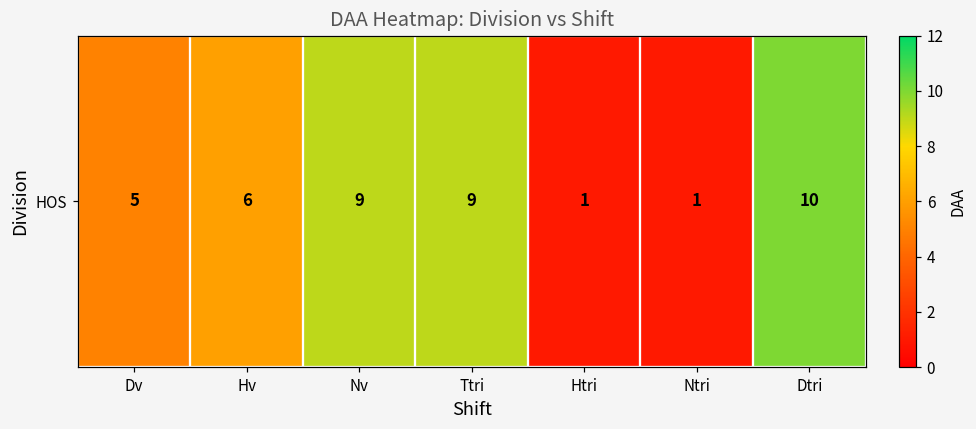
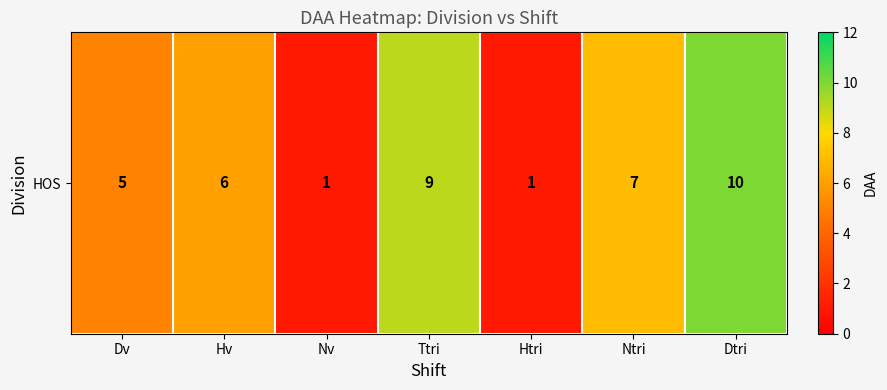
  {
    "HOS": {
      "Dv": 5,
      "Hv": 6,
-     "Nv": 9,
+     "Nv": 1,
      "Ttri": 9,
      "Htri": 1,
-     "Ntri": 1,
+     "Ntri": 7,
      "Dtri": 10
    }
  }
